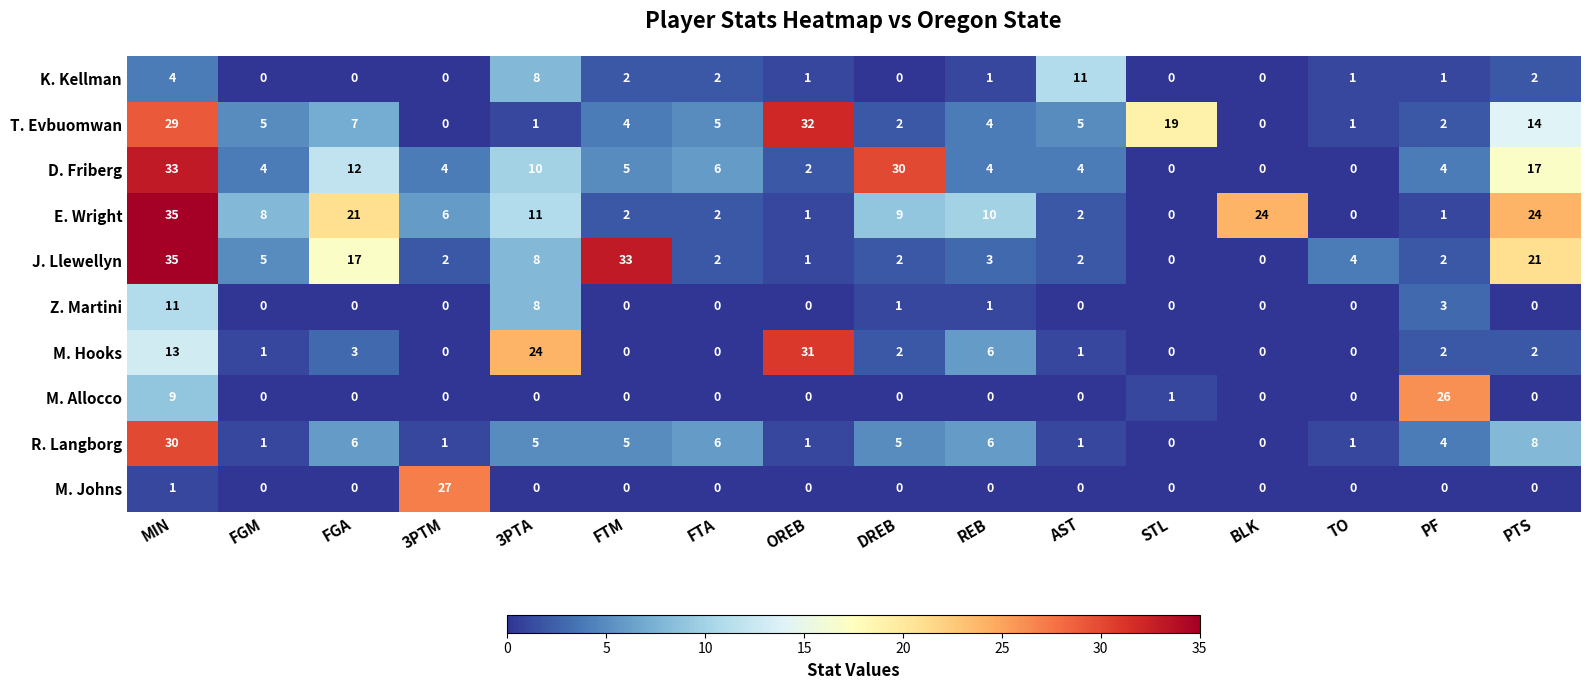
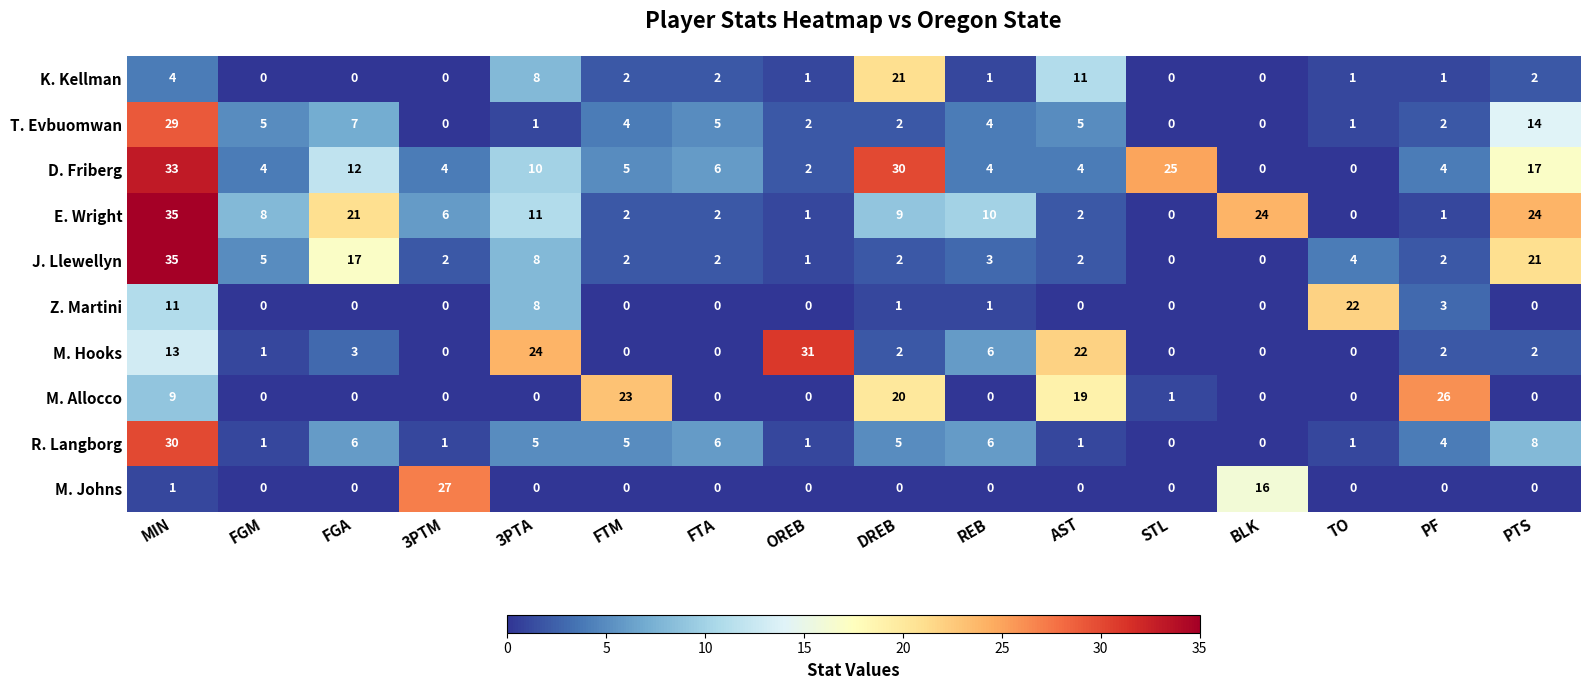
  {
    "K. Kellman": {
      "MIN": 4,
      "FGM": 0,
      "FGA": 0,
      "3PTM": 0,
      "3PTA": 8,
      "FTM": 2,
      "FTA": 2,
      "OREB": 1,
-     "DREB": 0,
+     "DREB": 21,
      "REB": 1,
      "AST": 11,
      "STL": 0,
      "BLK": 0,
      "TO": 1,
      "PF": 1,
      "PTS": 2
    },
    "T. Evbuomwan": {
      "MIN": 29,
      "FGM": 5,
      "FGA": 7,
      "3PTM": 0,
      "3PTA": 1,
      "FTM": 4,
      "FTA": 5,
-     "OREB": 32,
+     "OREB": 2,
      "DREB": 2,
      "REB": 4,
      "AST": 5,
-     "STL": 19,
+     "STL": 0,
      "BLK": 0,
      "TO": 1,
      "PF": 2,
      "PTS": 14
    },
    "D. Friberg": {
      "MIN": 33,
      "FGM": 4,
      "FGA": 12,
      "3PTM": 4,
      "3PTA": 10,
      "FTM": 5,
      "FTA": 6,
      "OREB": 2,
      "DREB": 30,
      "REB": 4,
      "AST": 4,
-     "STL": 0,
+     "STL": 25,
      "BLK": 0,
      "TO": 0,
      "PF": 4,
      "PTS": 17
    },
    "E. Wright": {
      "MIN": 35,
      "FGM": 8,
      "FGA": 21,
      "3PTM": 6,
      "3PTA": 11,
      "FTM": 2,
      "FTA": 2,
      "OREB": 1,
      "DREB": 9,
      "REB": 10,
      "AST": 2,
      "STL": 0,
      "BLK": 24,
      "TO": 0,
      "PF": 1,
      "PTS": 24
    },
    "J. Llewellyn": {
      "MIN": 35,
      "FGM": 5,
      "FGA": 17,
      "3PTM": 2,
      "3PTA": 8,
-     "FTM": 33,
+     "FTM": 2,
      "FTA": 2,
      "OREB": 1,
      "DREB": 2,
      "REB": 3,
      "AST": 2,
      "STL": 0,
      "BLK": 0,
      "TO": 4,
      "PF": 2,
      "PTS": 21
    },
    "Z. Martini": {
      "MIN": 11,
      "FGM": 0,
      "FGA": 0,
      "3PTM": 0,
      "3PTA": 8,
      "FTM": 0,
      "FTA": 0,
      "OREB": 0,
      "DREB": 1,
      "REB": 1,
      "AST": 0,
      "STL": 0,
      "BLK": 0,
-     "TO": 0,
+     "TO": 22,
      "PF": 3,
      "PTS": 0
    },
    "M. Hooks": {
      "MIN": 13,
      "FGM": 1,
      "FGA": 3,
      "3PTM": 0,
      "3PTA": 24,
      "FTM": 0,
      "FTA": 0,
      "OREB": 31,
      "DREB": 2,
      "REB": 6,
-     "AST": 1,
+     "AST": 22,
      "STL": 0,
      "BLK": 0,
      "TO": 0,
      "PF": 2,
      "PTS": 2
    },
    "M. Allocco": {
      "MIN": 9,
      "FGM": 0,
      "FGA": 0,
      "3PTM": 0,
      "3PTA": 0,
-     "FTM": 0,
+     "FTM": 23,
      "FTA": 0,
      "OREB": 0,
-     "DREB": 0,
+     "DREB": 20,
      "REB": 0,
-     "AST": 0,
+     "AST": 19,
      "STL": 1,
      "BLK": 0,
      "TO": 0,
      "PF": 26,
      "PTS": 0
    },
    "R. Langborg": {
      "MIN": 30,
      "FGM": 1,
      "FGA": 6,
      "3PTM": 1,
      "3PTA": 5,
      "FTM": 5,
      "FTA": 6,
      "OREB": 1,
      "DREB": 5,
      "REB": 6,
      "AST": 1,
      "STL": 0,
      "BLK": 0,
      "TO": 1,
      "PF": 4,
      "PTS": 8
    },
    "M. Johns": {
      "MIN": 1,
      "FGM": 0,
      "FGA": 0,
      "3PTM": 27,
      "3PTA": 0,
      "FTM": 0,
      "FTA": 0,
      "OREB": 0,
      "DREB": 0,
      "REB": 0,
      "AST": 0,
      "STL": 0,
-     "BLK": 0,
+     "BLK": 16,
      "TO": 0,
      "PF": 0,
      "PTS": 0
    }
  }
